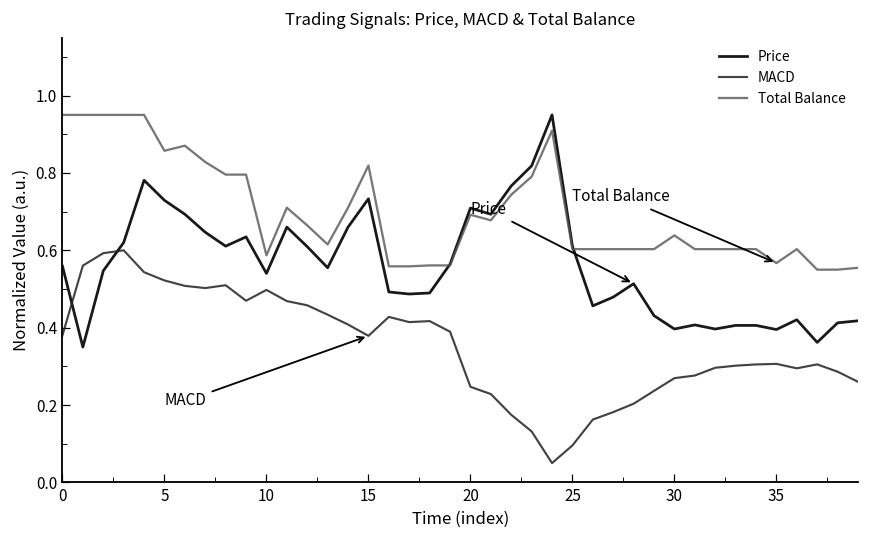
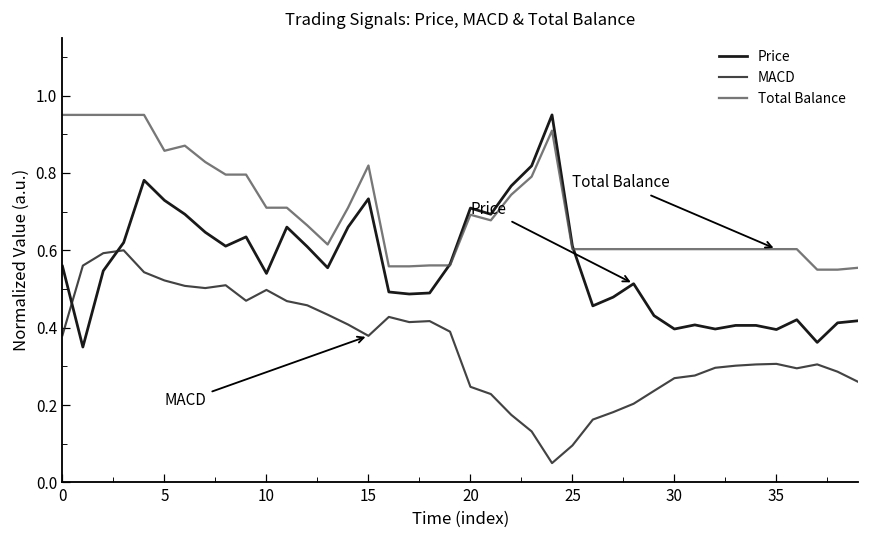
  {
    "Total Balance": {
      "0": 0.95,
      "5": 0.86,
-     "10": 0.59,
+     "10": 0.71,
      "15": 0.82,
      "20": 0.69,
      "25": 0.60,
-     "30": 0.64,
-     "35": 0.57
+     "30": 0.60,
+     "35": 0.60
    }
  }
